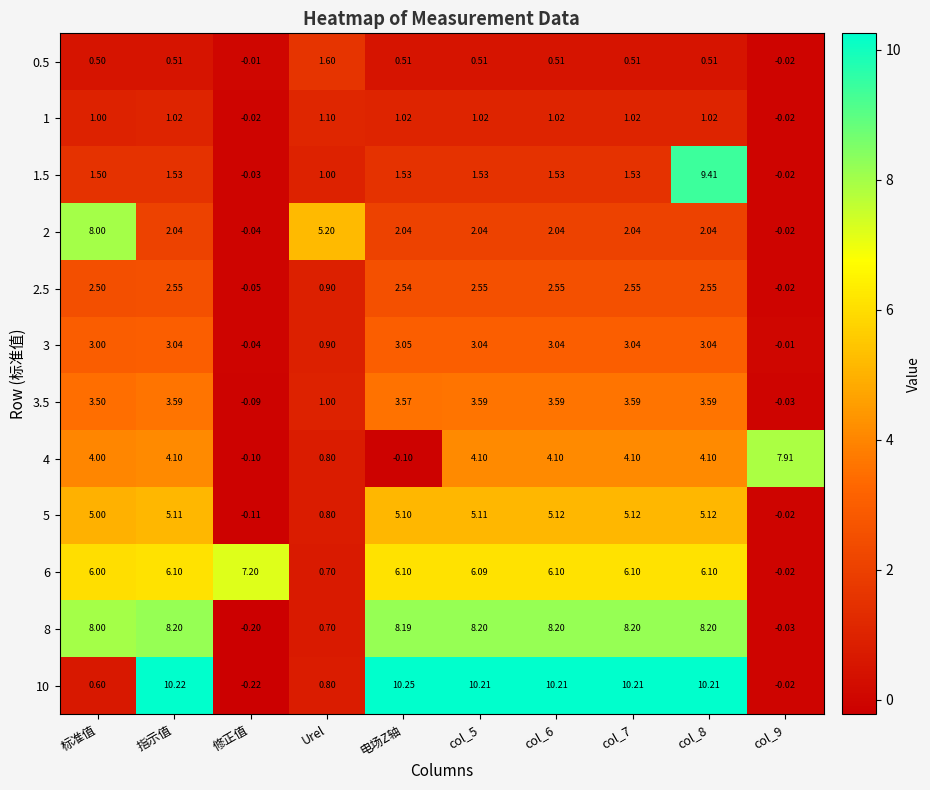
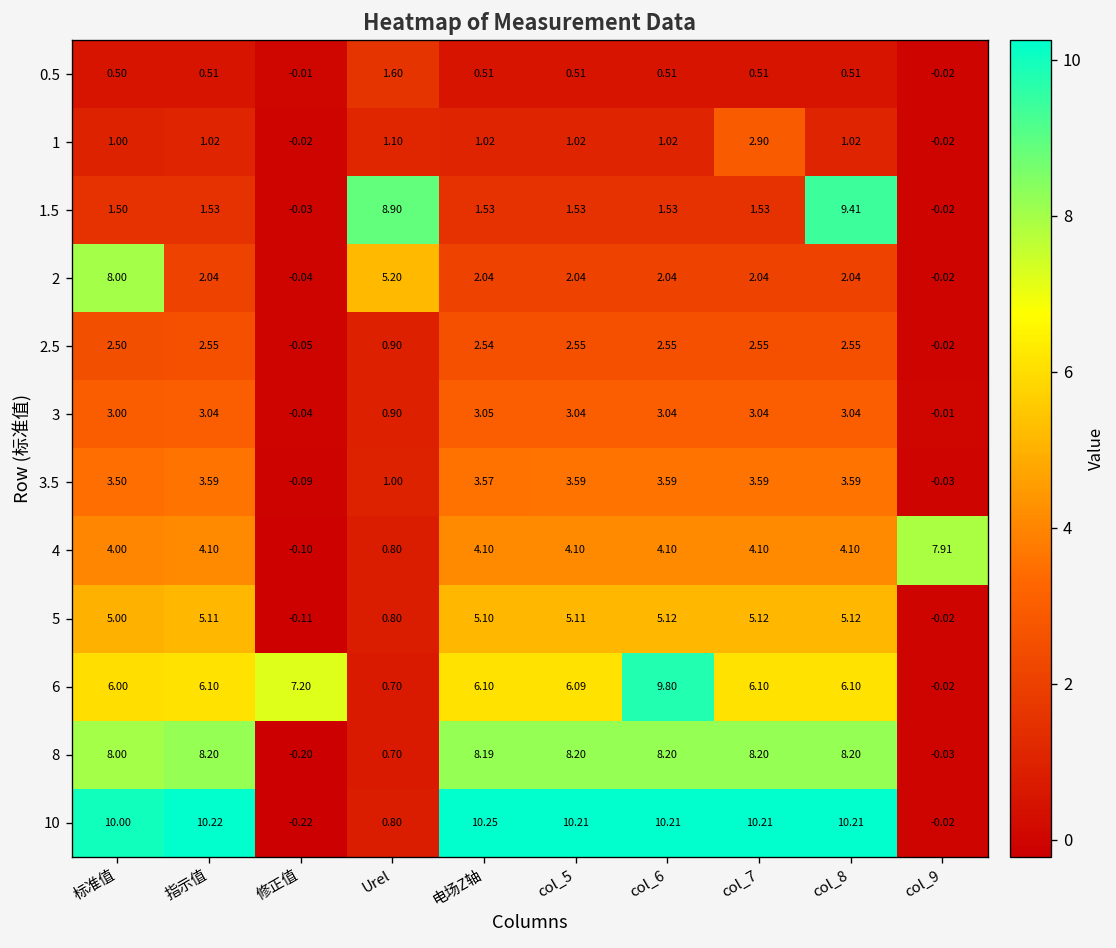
  {
    "0.5": {
      "标准值": 0.50,
      "指示值": 0.51,
      "修正值": -0.01,
      "Urel": 1.60,
      "电场Z轴": 0.51,
      "col_5": 0.51,
      "col_6": 0.51,
      "col_7": 0.51,
      "col_8": 0.51,
      "col_9": -0.02
    },
    "1": {
      "标准值": 1.00,
      "指示值": 1.02,
      "修正值": -0.02,
      "Urel": 1.10,
      "电场Z轴": 1.02,
      "col_5": 1.02,
      "col_6": 1.02,
-     "col_7": 1.02,
+     "col_7": 2.90,
      "col_8": 1.02,
      "col_9": -0.02
    },
    "1.5": {
      "标准值": 1.50,
      "指示值": 1.53,
      "修正值": -0.03,
-     "Urel": 1.00,
+     "Urel": 8.90,
      "电场Z轴": 1.53,
      "col_5": 1.53,
      "col_6": 1.53,
      "col_7": 1.53,
      "col_8": 9.41,
      "col_9": -0.02
    },
    "2": {
      "标准值": 8.00,
      "指示值": 2.04,
      "修正值": -0.04,
      "Urel": 5.20,
      "电场Z轴": 2.04,
      "col_5": 2.04,
      "col_6": 2.04,
      "col_7": 2.04,
      "col_8": 2.04,
      "col_9": -0.02
    },
    "2.5": {
      "标准值": 2.50,
      "指示值": 2.55,
      "修正值": -0.05,
      "Urel": 0.90,
      "电场Z轴": 2.54,
      "col_5": 2.55,
      "col_6": 2.55,
      "col_7": 2.55,
      "col_8": 2.55,
      "col_9": -0.02
    },
    "3": {
      "标准值": 3.00,
      "指示值": 3.04,
      "修正值": -0.04,
      "Urel": 0.90,
      "电场Z轴": 3.05,
      "col_5": 3.04,
      "col_6": 3.04,
      "col_7": 3.04,
      "col_8": 3.04,
      "col_9": -0.01
    },
    "3.5": {
      "标准值": 3.50,
      "指示值": 3.59,
      "修正值": -0.09,
      "Urel": 1.00,
      "电场Z轴": 3.57,
      "col_5": 3.59,
      "col_6": 3.59,
      "col_7": 3.59,
      "col_8": 3.59,
      "col_9": -0.03
    },
    "4": {
      "标准值": 4.00,
      "指示值": 4.10,
      "修正值": -0.10,
      "Urel": 0.80,
-     "电场Z轴": -0.10,
+     "电场Z轴": 4.10,
      "col_5": 4.10,
      "col_6": 4.10,
      "col_7": 4.10,
      "col_8": 4.10,
      "col_9": 7.91
    },
    "5": {
      "标准值": 5.00,
      "指示值": 5.11,
      "修正值": -0.11,
      "Urel": 0.80,
      "电场Z轴": 5.10,
      "col_5": 5.11,
      "col_6": 5.12,
      "col_7": 5.12,
      "col_8": 5.12,
      "col_9": -0.02
    },
    "6": {
      "标准值": 6.00,
      "指示值": 6.10,
      "修正值": 7.20,
      "Urel": 0.70,
      "电场Z轴": 6.10,
      "col_5": 6.09,
-     "col_6": 6.10,
+     "col_6": 9.80,
      "col_7": 6.10,
      "col_8": 6.10,
      "col_9": -0.02
    },
    "8": {
      "标准值": 8.00,
      "指示值": 8.20,
      "修正值": -0.20,
      "Urel": 0.70,
      "电场Z轴": 8.19,
      "col_5": 8.20,
      "col_6": 8.20,
      "col_7": 8.20,
      "col_8": 8.20,
      "col_9": -0.03
    },
    "10": {
-     "标准值": 0.60,
+     "标准值": 10.00,
      "指示值": 10.22,
      "修正值": -0.22,
      "Urel": 0.80,
      "电场Z轴": 10.25,
      "col_5": 10.21,
      "col_6": 10.21,
      "col_7": 10.21,
      "col_8": 10.21,
      "col_9": -0.02
    }
  }
